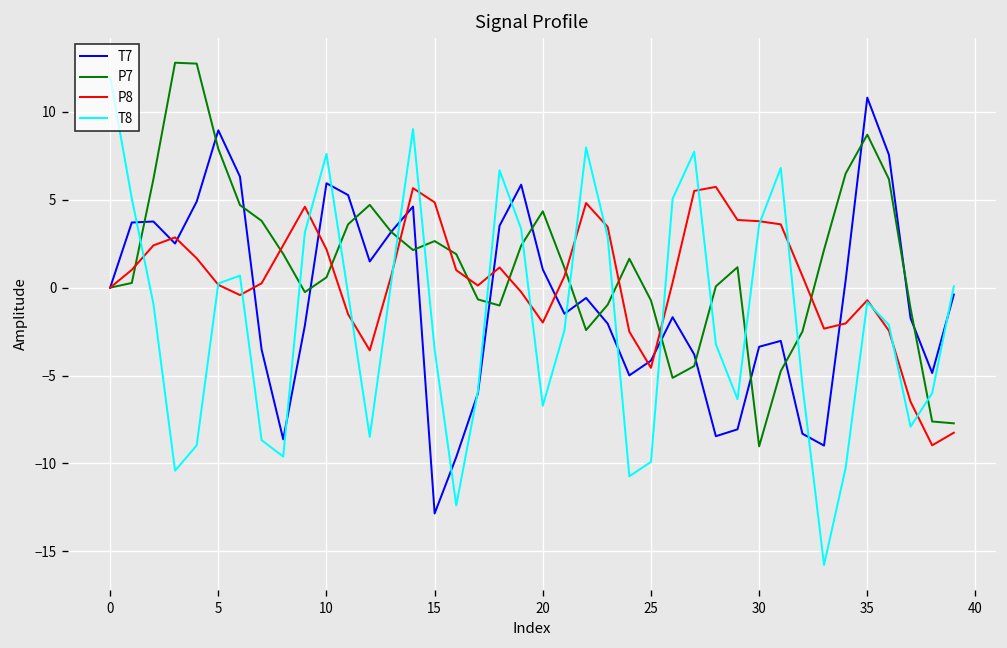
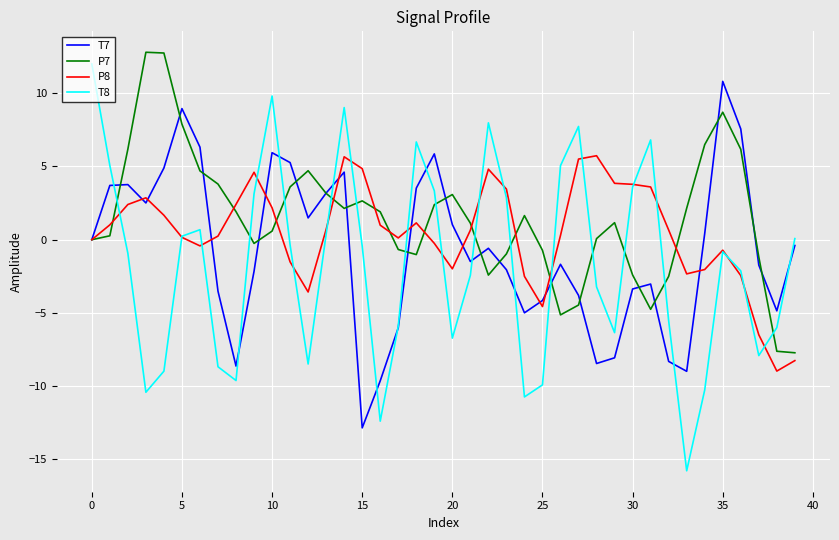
  {
    "T7": {
      "5": 9.0,
      "10": 5.9,
      "15": -12.8,
      "20": 1.0,
      "25": -4.2,
      "30": -3.4,
      "35": 10.8
    },
    "P7": {
      "5": 7.9,
      "10": 0.6,
      "15": 2.7,
-     "20": 4.3,
+     "20": 3.1,
      "25": -0.7,
-     "30": -9.0,
+     "30": -2.4,
      "35": 8.7
    },
    "P8": {
      "10": 2.2,
      "15": 4.9,
      "20": -2.0,
      "25": -4.6,
      "30": 3.8
    },
    "T8": {
-     "10": 7.6,
-     "15": -3.5,
+     "10": 9.8,
+     "15": -0.4,
      "20": -6.7,
      "25": -9.9,
      "30": 3.6
    }
  }
